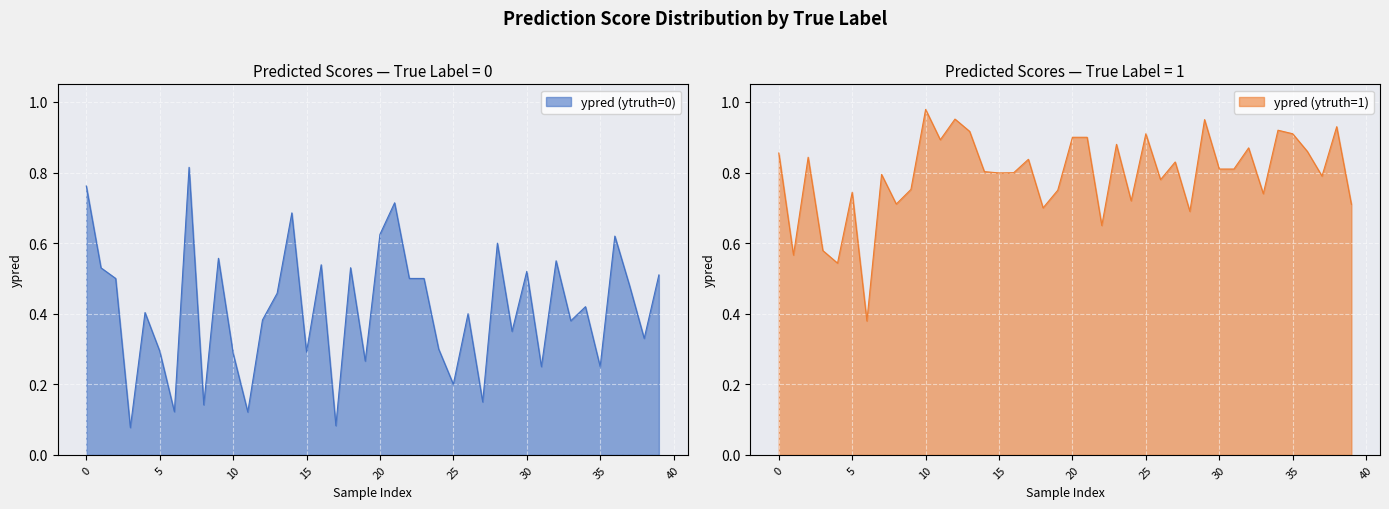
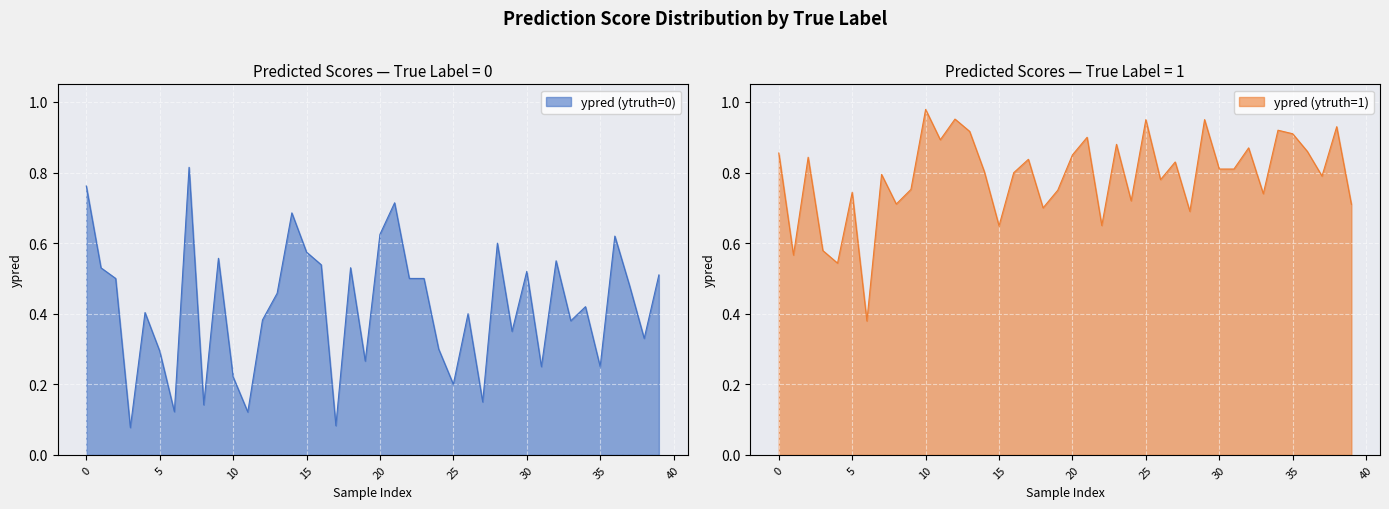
  {
    "Predicted Scores — True Label = 0": {
      "0": 0.76,
      "5": 0.29,
-     "10": 0.29,
-     "15": 0.29,
+     "10": 0.22,
+     "15": 0.57,
      "20": 0.62,
      "25": 0.20,
      "30": 0.52,
      "35": 0.25
    },
    "Predicted Scores — True Label = 1": {
      "0": 0.86,
      "5": 0.74,
      "10": 0.98,
-     "15": 0.80,
-     "20": 0.90,
-     "25": 0.91,
+     "15": 0.65,
+     "20": 0.85,
+     "25": 0.95,
      "30": 0.81,
      "35": 0.91
    }
  }
